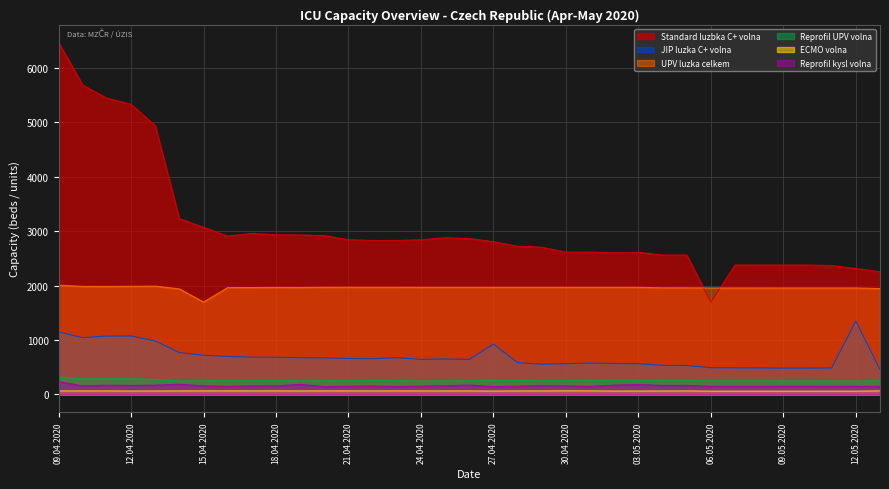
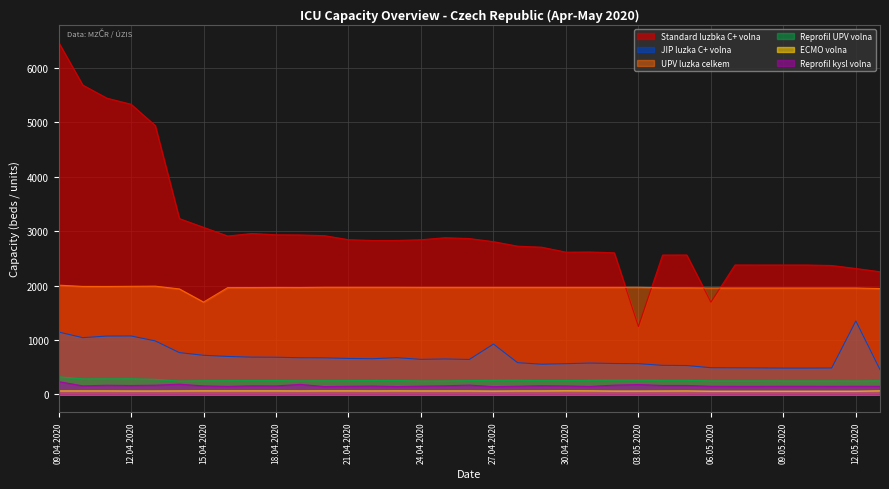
  {
    "Standard luzbka C+ volna": {
      "09.04.2020": 6500,
      "12.04.2020": 5300,
      "15.04.2020": 3100,
      "18.04.2020": 2900,
      "21.04.2020": 2800,
      "24.04.2020": 2800,
      "27.04.2020": 2800,
      "30.04.2020": 2600,
-     "03.05.2020": 2600,
+     "03.05.2020": 1200,
      "06.05.2020": 1700,
      "09.05.2020": 2400,
      "12.05.2020": 2300
    },
    "JIP luzka C+ volna": {
      "09.04.2020": 1100,
      "12.04.2020": 1100,
      "15.04.2020": 700,
      "18.04.2020": 700,
      "21.04.2020": 700,
      "24.04.2020": 600,
      "27.04.2020": 900,
      "30.04.2020": 600,
      "03.05.2020": 600,
      "06.05.2020": 500,
      "09.05.2020": 500,
      "12.05.2020": 1400
    },
    "UPV luzka celkem": {
      "09.04.2020": 2000,
      "12.04.2020": 2000,
      "15.04.2020": 1700,
      "18.04.2020": 2000,
      "21.04.2020": 2000,
      "24.04.2020": 2000,
      "27.04.2020": 2000,
      "30.04.2020": 2000,
      "03.05.2020": 2000,
      "06.05.2020": 2000,
      "09.05.2020": 2000,
      "12.05.2020": 2000
    },
    "Reprofil UPV volna": {
      "09.04.2020": 300,
      "12.04.2020": 300,
      "15.04.2020": 300,
      "18.04.2020": 300,
      "21.04.2020": 300,
      "24.04.2020": 200,
      "27.04.2020": 300,
      "30.04.2020": 300,
      "03.05.2020": 300,
      "06.05.2020": 300,
      "09.05.2020": 200,
      "12.05.2020": 200
    },
    "ECMO volna": {
      "09.04.2020": 100,
      "12.04.2020": 100,
      "15.04.2020": 100,
      "18.04.2020": 100,
      "21.04.2020": 100,
      "24.04.2020": 100,
      "27.04.2020": 100,
      "30.04.2020": 100,
      "03.05.2020": 100,
      "06.05.2020": 100,
      "09.05.2020": 100,
      "12.05.2020": 100
    },
    "Reprofil kysl volna": {
      "09.04.2020": 200,
      "12.04.2020": 200,
      "15.04.2020": 200,
      "18.04.2020": 200,
      "21.04.2020": 200,
      "24.04.2020": 200,
      "27.04.2020": 100,
      "30.04.2020": 200,
      "03.05.2020": 200,
      "06.05.2020": 200,
      "09.05.2020": 200,
      "12.05.2020": 200
    }
  }
